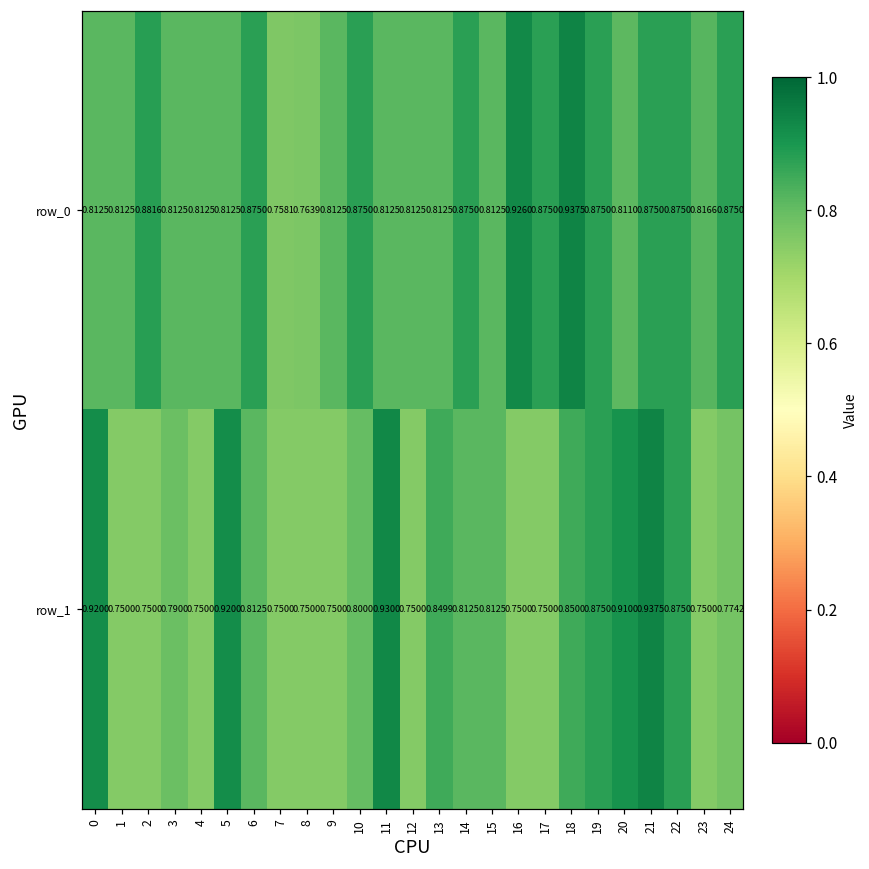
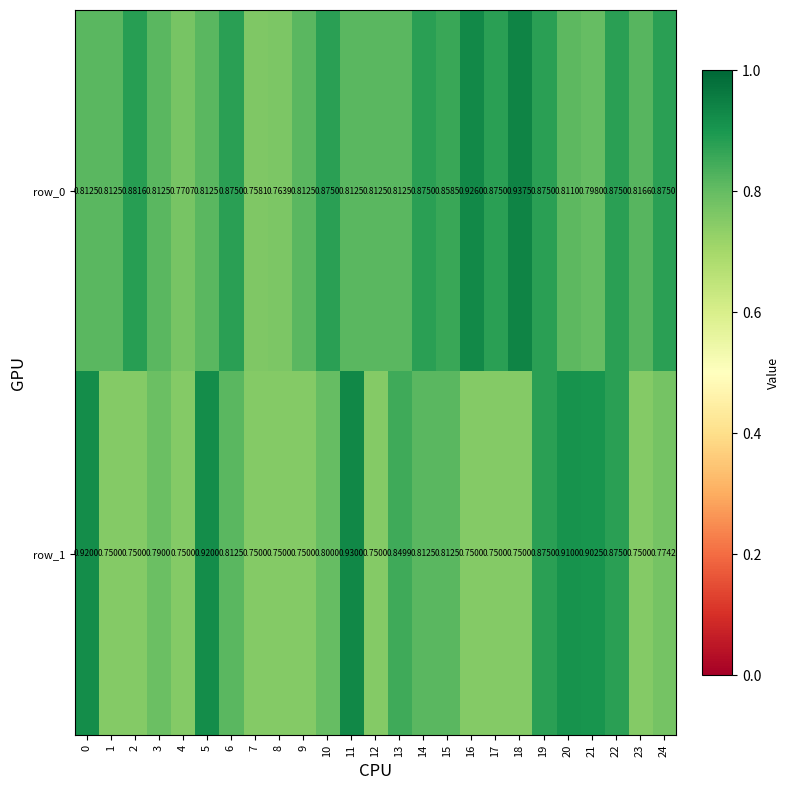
  {
    "row_0": {
      "0": 0.8125,
      "1": 0.8125,
      "2": 0.8816,
      "3": 0.8125,
-     "4": 0.8125,
+     "4": 0.7707,
      "5": 0.8125,
      "6": 0.8750,
      "7": 0.7581,
      "8": 0.7639,
      "9": 0.8125,
      "10": 0.8750,
      "11": 0.8125,
      "12": 0.8125,
      "13": 0.8125,
      "14": 0.8750,
-     "15": 0.8125,
+     "15": 0.8585,
      "16": 0.9260,
      "17": 0.8750,
      "18": 0.9375,
      "19": 0.8750,
      "20": 0.8110,
-     "21": 0.8750,
+     "21": 0.7980,
      "22": 0.8750,
      "23": 0.8166,
      "24": 0.8750
    },
    "row_1": {
      "0": 0.9200,
      "1": 0.7500,
      "2": 0.7500,
      "3": 0.7900,
      "4": 0.7500,
      "5": 0.9200,
      "6": 0.8125,
      "7": 0.7500,
      "8": 0.7500,
      "9": 0.7500,
      "10": 0.8000,
      "11": 0.9300,
      "12": 0.7500,
      "13": 0.8499,
      "14": 0.8125,
      "15": 0.8125,
      "16": 0.7500,
      "17": 0.7500,
-     "18": 0.8500,
+     "18": 0.7500,
      "19": 0.8750,
      "20": 0.9100,
-     "21": 0.9375,
+     "21": 0.9025,
      "22": 0.8750,
      "23": 0.7500,
      "24": 0.7742
    }
  }
